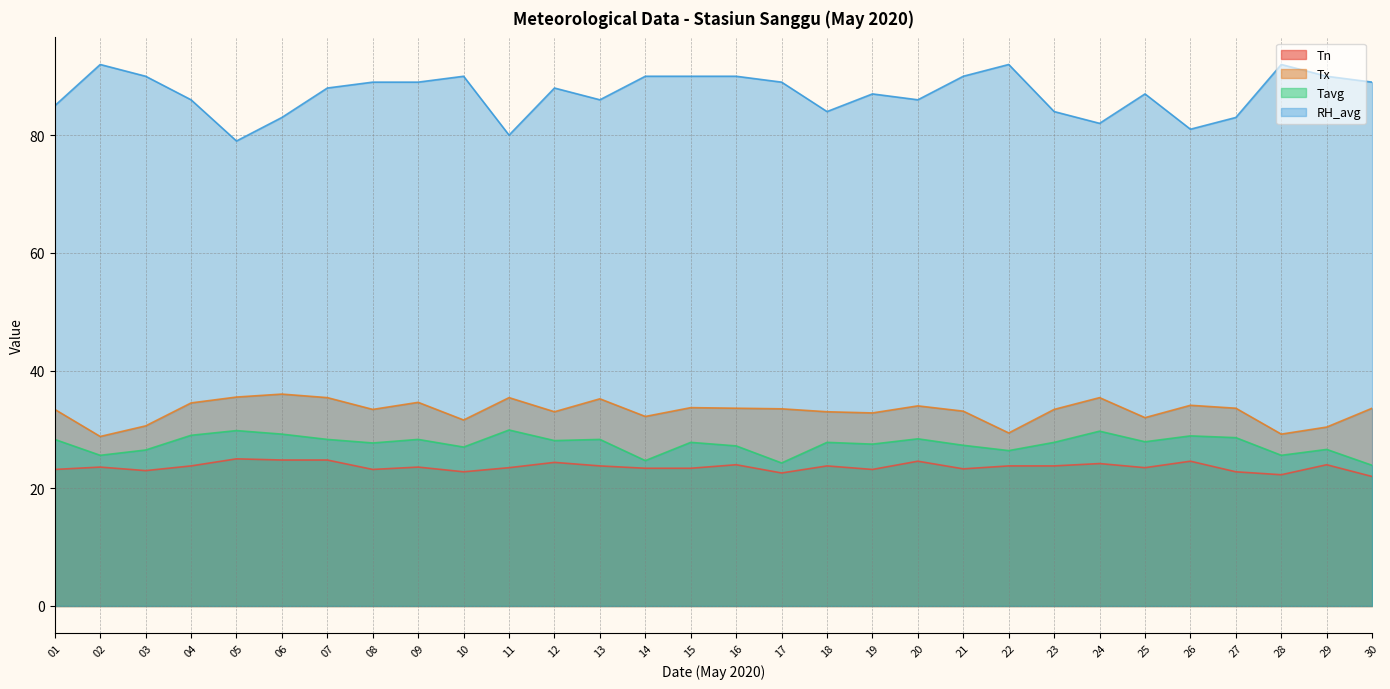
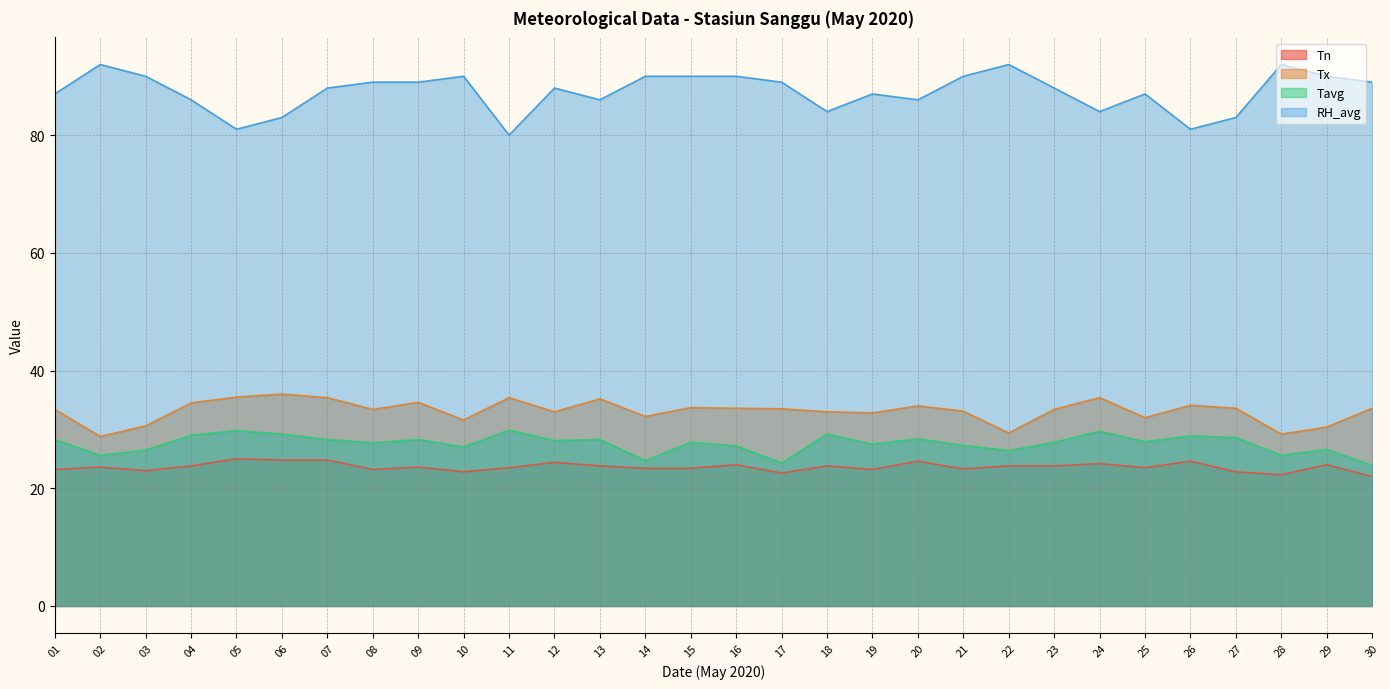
  {
    "Tavg": {
      "01": 28,
      "02": 26,
      "03": 27,
      "04": 29,
      "05": 30,
      "06": 29,
      "07": 28,
      "08": 28,
      "09": 28,
      "10": 27,
      "11": 30,
      "12": 28,
      "13": 28,
      "14": 25,
      "15": 28,
      "16": 27,
      "17": 24,
-     "18": 28,
+     "18": 29,
      "19": 28,
      "20": 28,
      "21": 27,
      "22": 26,
      "23": 28,
      "24": 30,
      "25": 28,
      "26": 29,
      "27": 29,
      "28": 26,
      "29": 27,
      "30": 24
    },
    "RH_avg": {
-     "01": 85,
+     "01": 87,
      "02": 92,
      "03": 90,
      "04": 86,
-     "05": 79,
+     "05": 81,
      "06": 83,
      "07": 88,
      "08": 89,
      "09": 89,
      "10": 90,
      "11": 80,
      "12": 88,
      "13": 86,
      "14": 90,
      "15": 90,
      "16": 90,
      "17": 89,
      "18": 84,
      "19": 87,
      "20": 86,
      "21": 90,
      "22": 92,
-     "23": 84,
-     "24": 82,
+     "23": 88,
+     "24": 84,
      "25": 87,
      "26": 81,
      "27": 83,
      "30": 89
    }
  }
